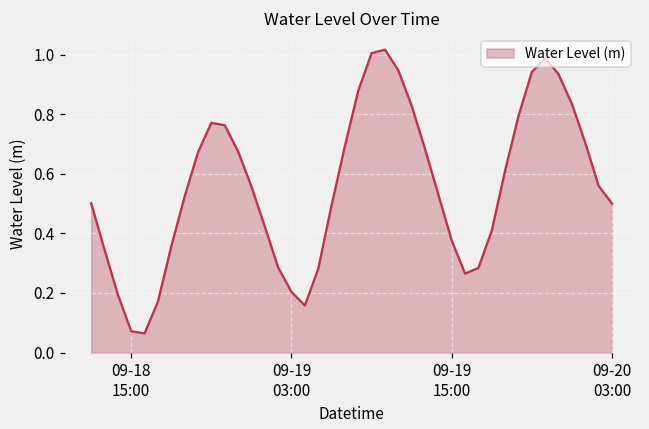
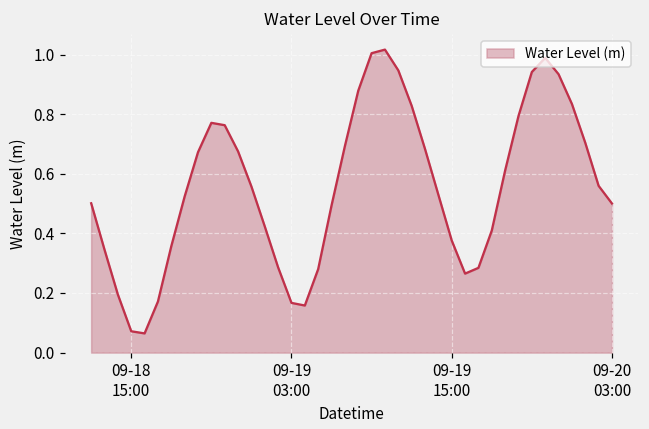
  {
    "09-18 15:00": 0.07,
-   "09-19 03:00": 0.20,
+   "09-19 03:00": 0.17,
    "09-19 15:00": 0.38,
    "09-20 03:00": 0.50
  }
